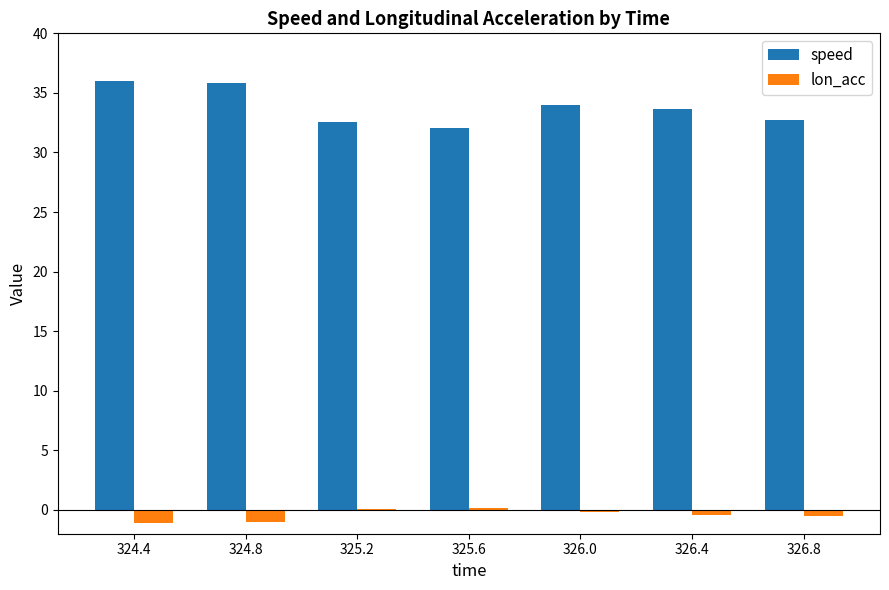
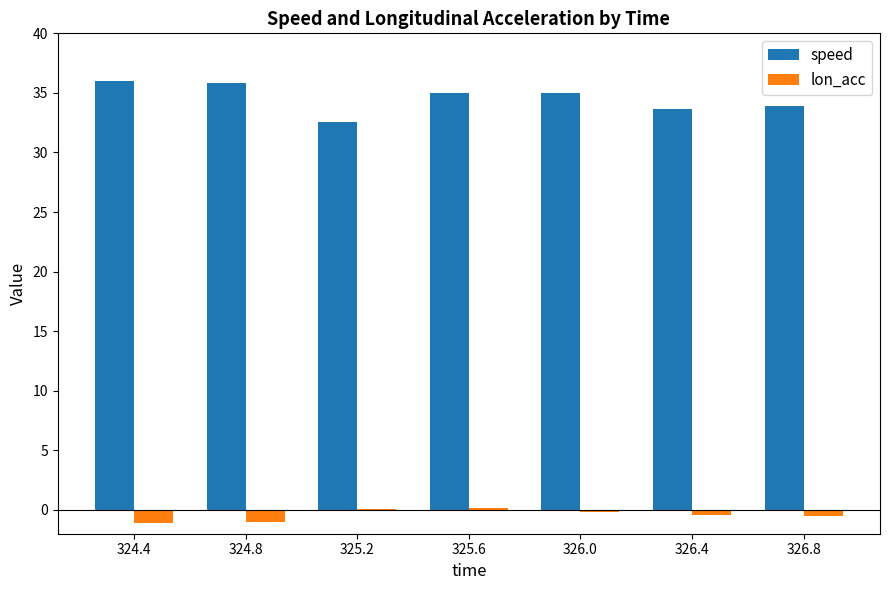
  {
    "speed": {
      "324.4": 36.0,
      "324.8": 35.9,
      "325.2": 32.5,
-     "325.6": 32.1,
-     "326.0": 34.0,
+     "325.6": 35.0,
+     "326.0": 35.0,
      "326.4": 33.7,
-     "326.8": 32.7
+     "326.8": 33.9
    },
    "lon_acc": {
      "324.4": -1.1,
      "324.8": -1.0,
      "326.4": -0.4,
      "326.8": -0.5
    }
  }
